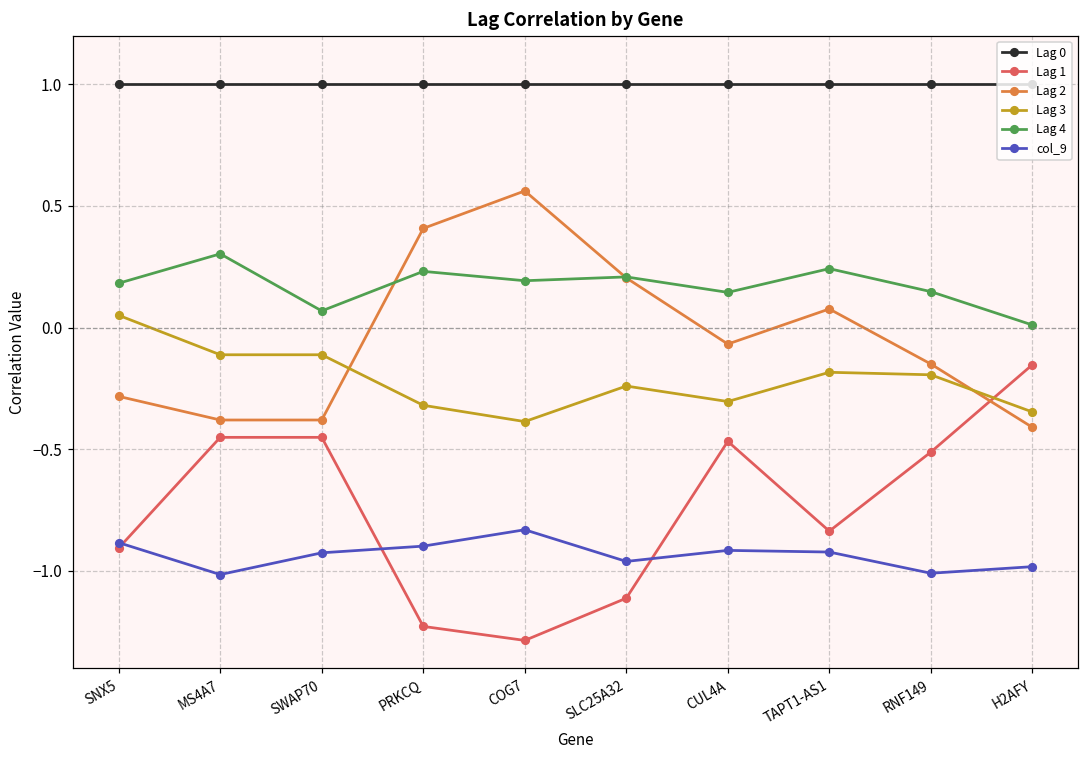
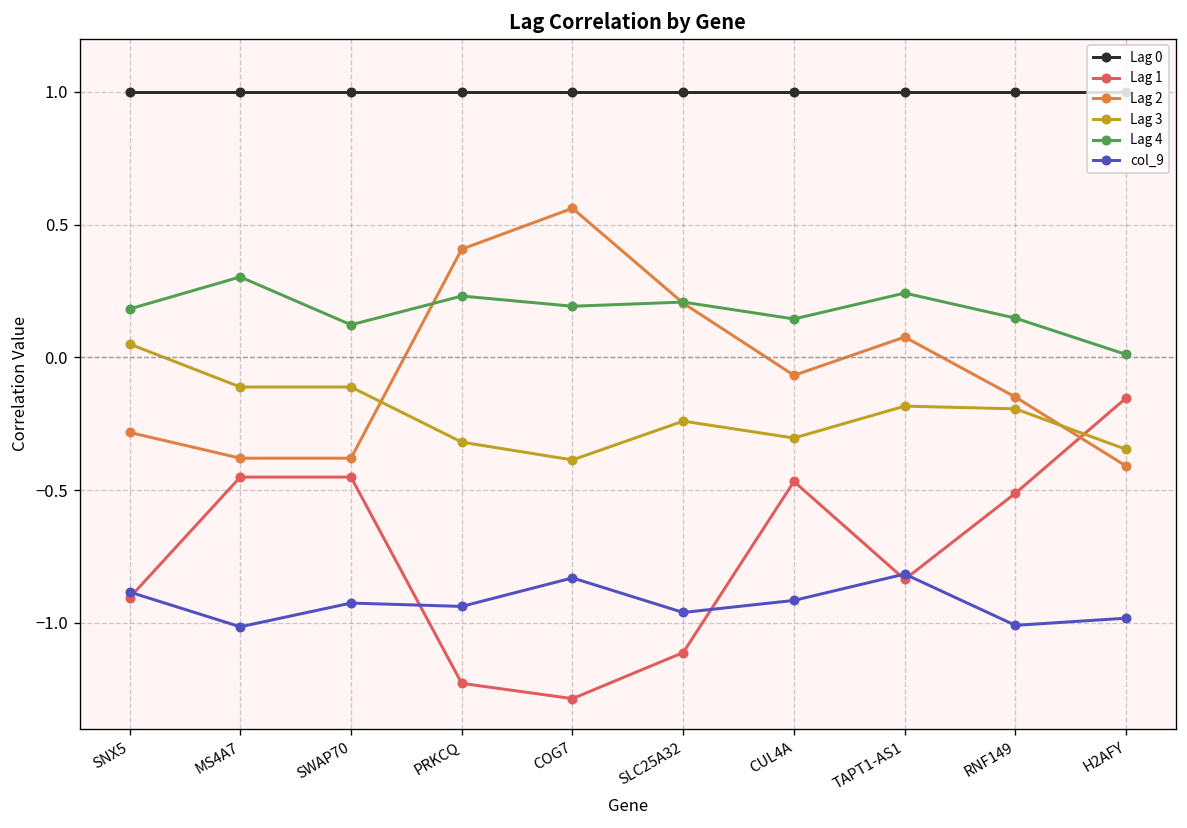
  {
    "Lag 0": {
      "SNX5": 1.00,
      "MS4A7": 1.00,
      "SWAP70": 1.00,
      "PRKCQ": 1.00,
      "COG7": 1.00,
      "SLC25A32": 1.00,
      "CUL4A": 1.00,
      "TAPT1-AS1": 1.00,
      "RNF149": 1.00
    },
    "Lag 4": {
      "SNX5": 0.18,
      "MS4A7": 0.30,
-     "SWAP70": 0.07,
+     "SWAP70": 0.12,
      "PRKCQ": 0.23,
      "COG7": 0.19,
      "CUL4A": 0.14,
      "TAPT1-AS1": 0.24,
      "RNF149": 0.15,
      "H2AFY": 0.01
    },
    "col_9": {
      "SNX5": -0.88,
      "MS4A7": -1.01,
      "SWAP70": -0.93,
-     "PRKCQ": -0.90,
+     "PRKCQ": -0.94,
      "COG7": -0.83,
      "SLC25A32": -0.96,
      "CUL4A": -0.92,
-     "TAPT1-AS1": -0.92,
+     "TAPT1-AS1": -0.82,
      "RNF149": -1.01,
      "H2AFY": -0.98
    }
  }
